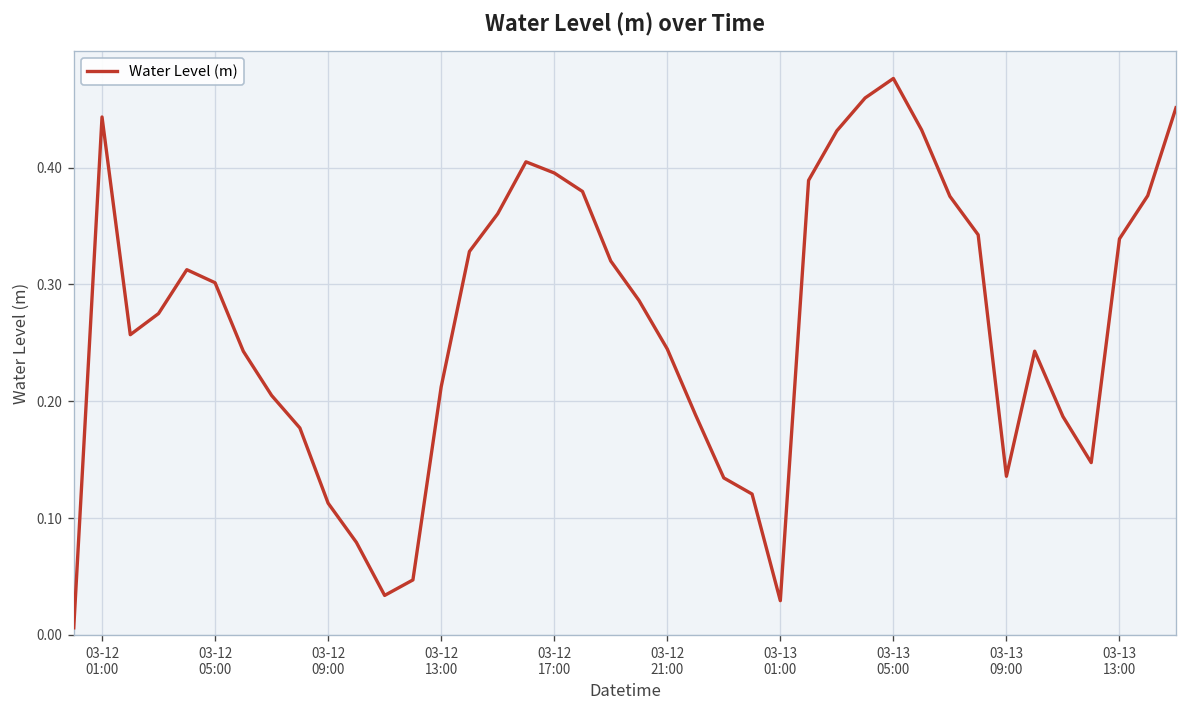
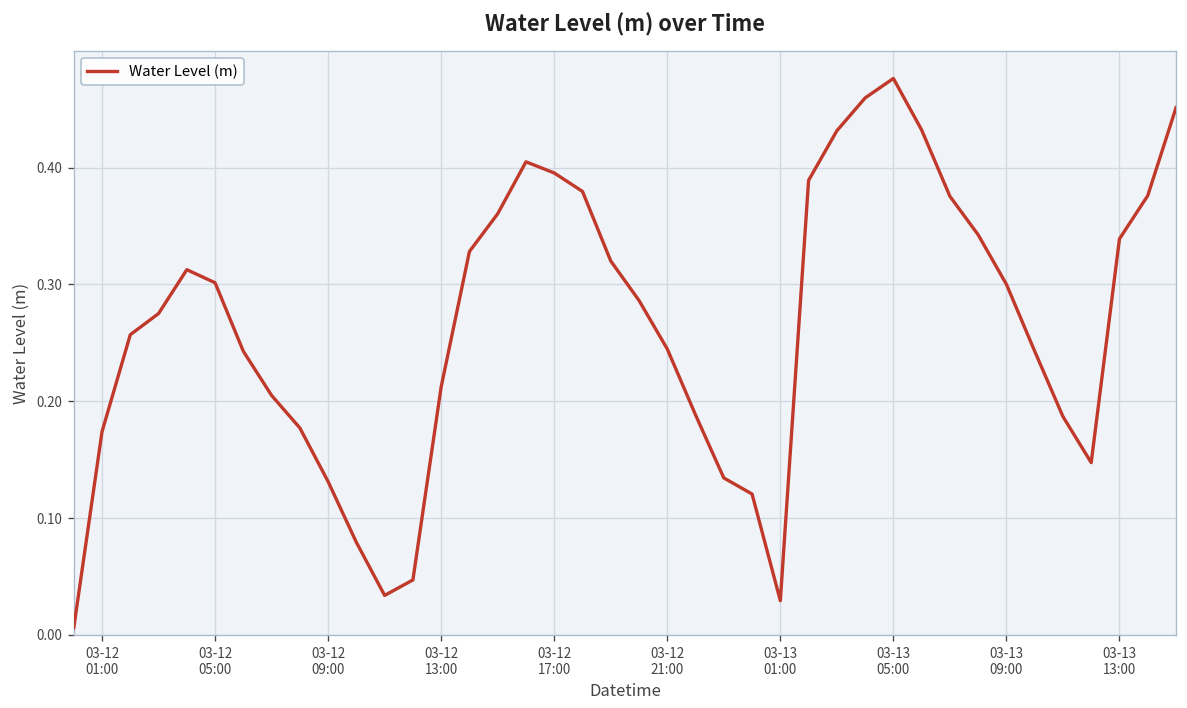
  {
-   "03-12 01:00": 0.44,
+   "03-12 01:00": 0.17,
    "03-12 05:00": 0.30,
-   "03-12 09:00": 0.11,
+   "03-12 09:00": 0.13,
    "03-12 13:00": 0.21,
    "03-12 17:00": 0.40,
    "03-12 21:00": 0.24,
    "03-13 01:00": 0.03,
    "03-13 05:00": 0.48,
-   "03-13 09:00": 0.14,
+   "03-13 09:00": 0.30,
    "03-13 13:00": 0.34
  }
